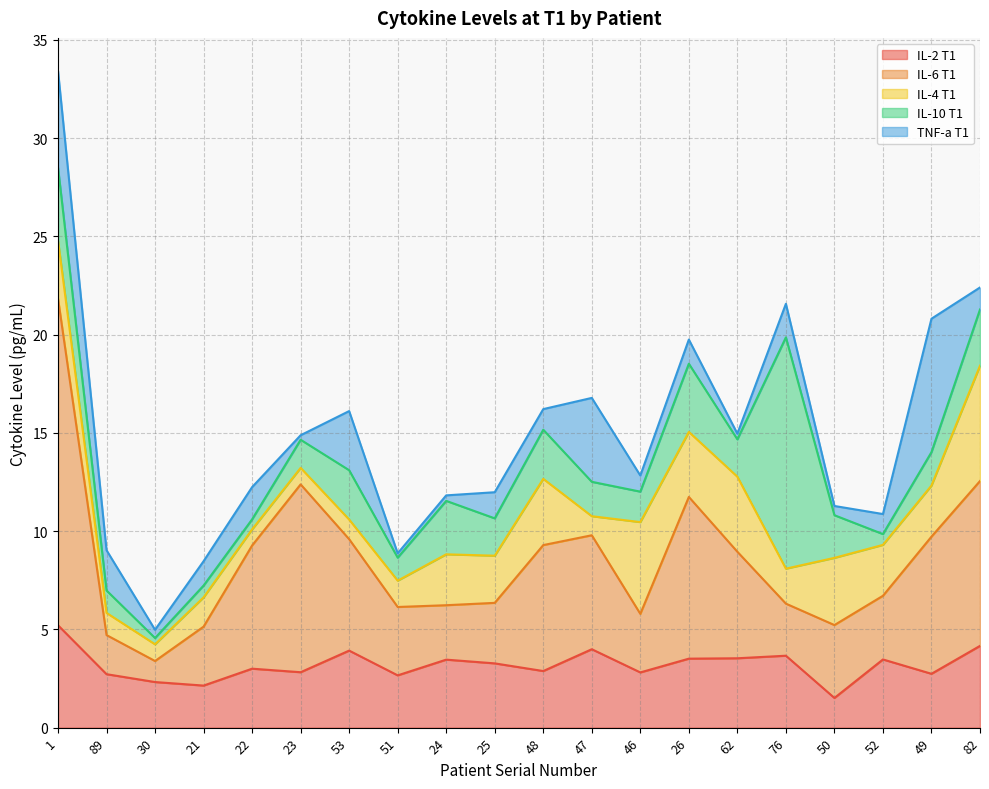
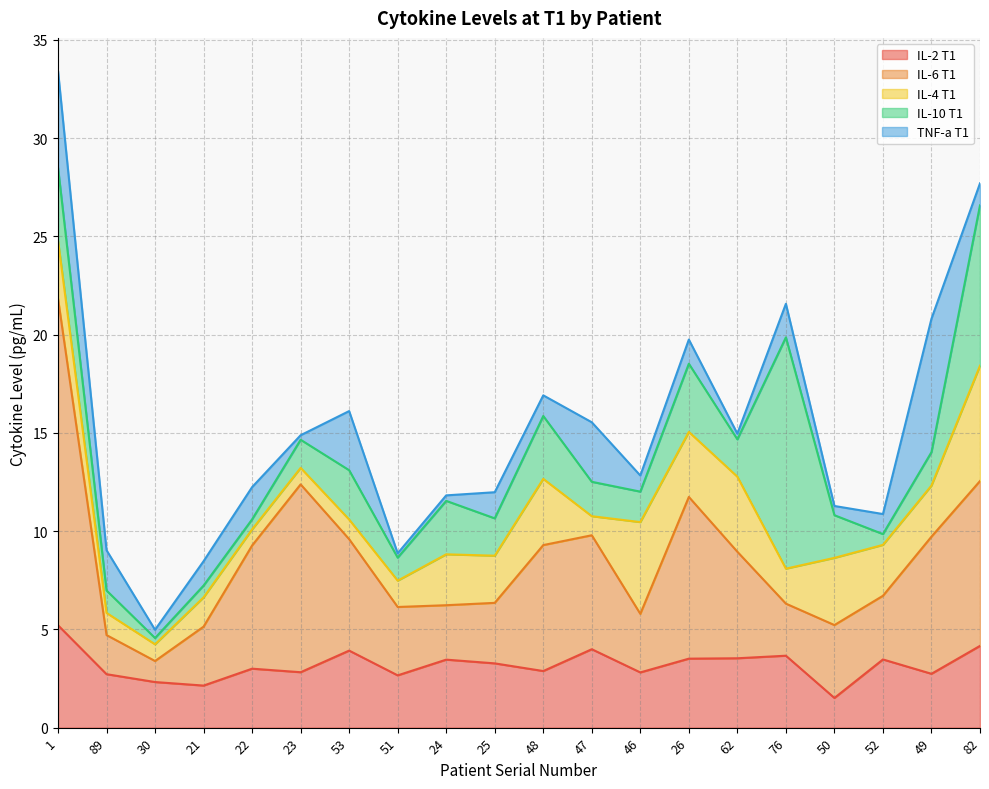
  {
    "IL-10 T1": {
      "1": 3.7,
      "89": 1.1,
      "30": 0.3,
      "21": 0.6,
      "22": 0.5,
      "23": 1.4,
      "53": 2.5,
      "51": 1.2,
      "24": 2.7,
      "25": 1.9,
-     "48": 2.5,
+     "48": 3.2,
      "47": 1.8,
      "46": 1.6,
      "26": 3.5,
      "62": 1.9,
      "76": 11.8,
      "50": 2.2,
      "52": 0.6,
      "49": 1.7,
-     "82": 2.9
+     "82": 8.2
    },
    "TNF-a T1": {
      "1": 4.9,
      "89": 2.1,
      "30": 0.4,
      "21": 1.2,
      "22": 1.6,
      "23": 0.2,
      "53": 3.0,
      "51": 0.2,
      "24": 0.3,
      "25": 1.3,
      "48": 1.1,
-     "47": 4.3,
+     "47": 3.0,
      "46": 0.8,
      "26": 1.2,
      "62": 0.3,
      "76": 1.7,
      "50": 0.5,
      "52": 1.0,
      "49": 6.8,
      "82": 1.1
    }
  }
